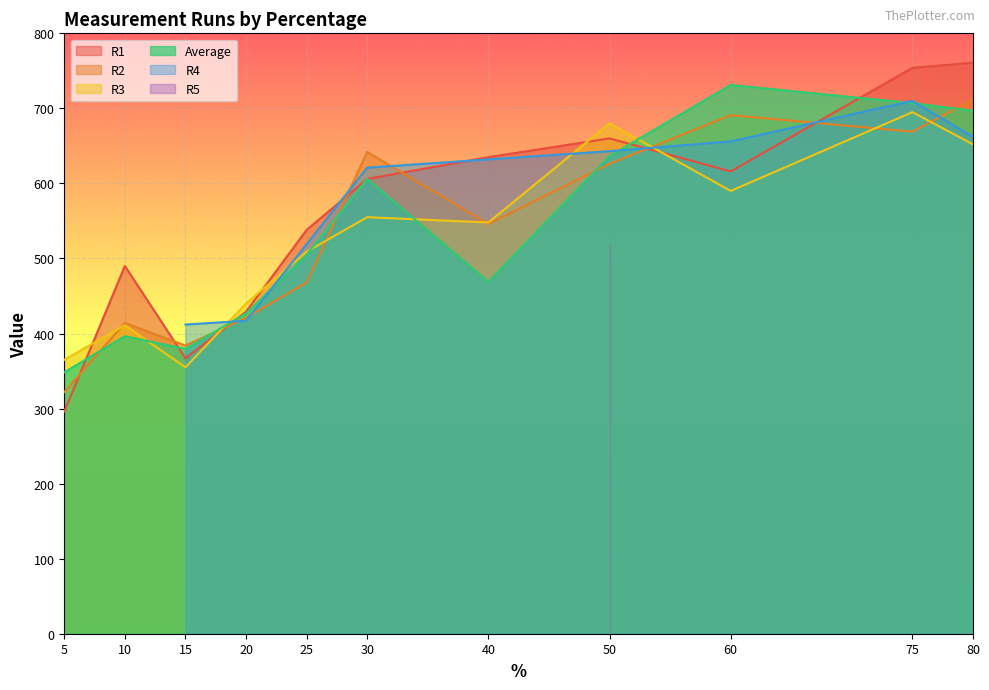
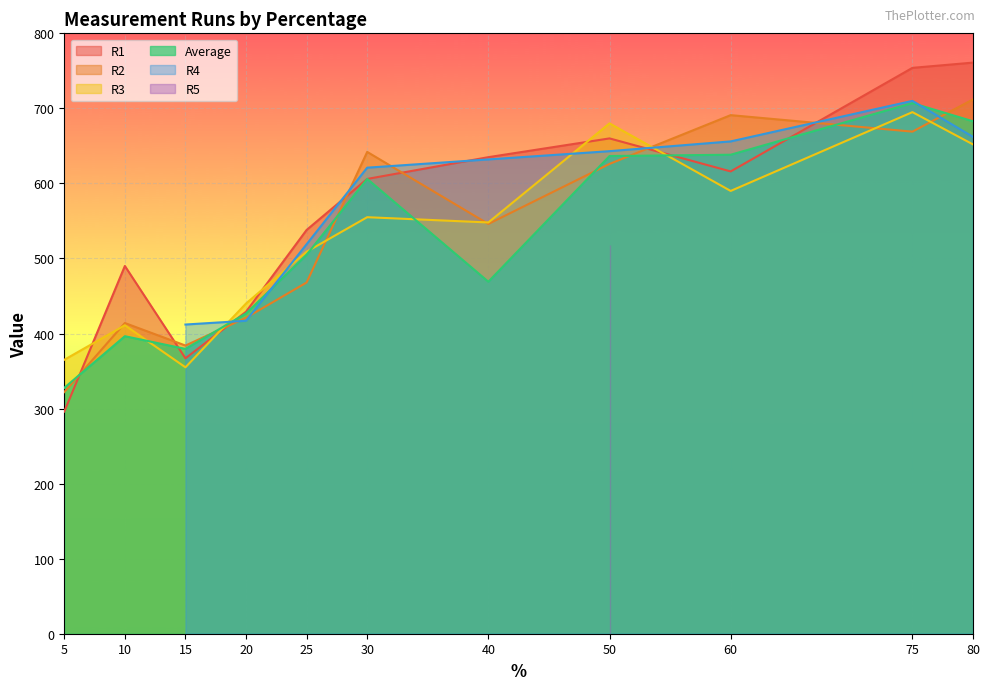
  {
    "Average": {
-     "5": 350,
+     "5": 330,
      "10": 400,
      "15": 380,
      "25": 510,
      "40": 470,
      "50": 640,
-     "60": 730,
-     "80": 700
+     "60": 640,
+     "80": 680
    },
    "R4": {
      "15": 410,
      "20": 420,
      "30": 620,
      "50": 640,
      "60": 660,
      "80": 660
    }
  }
